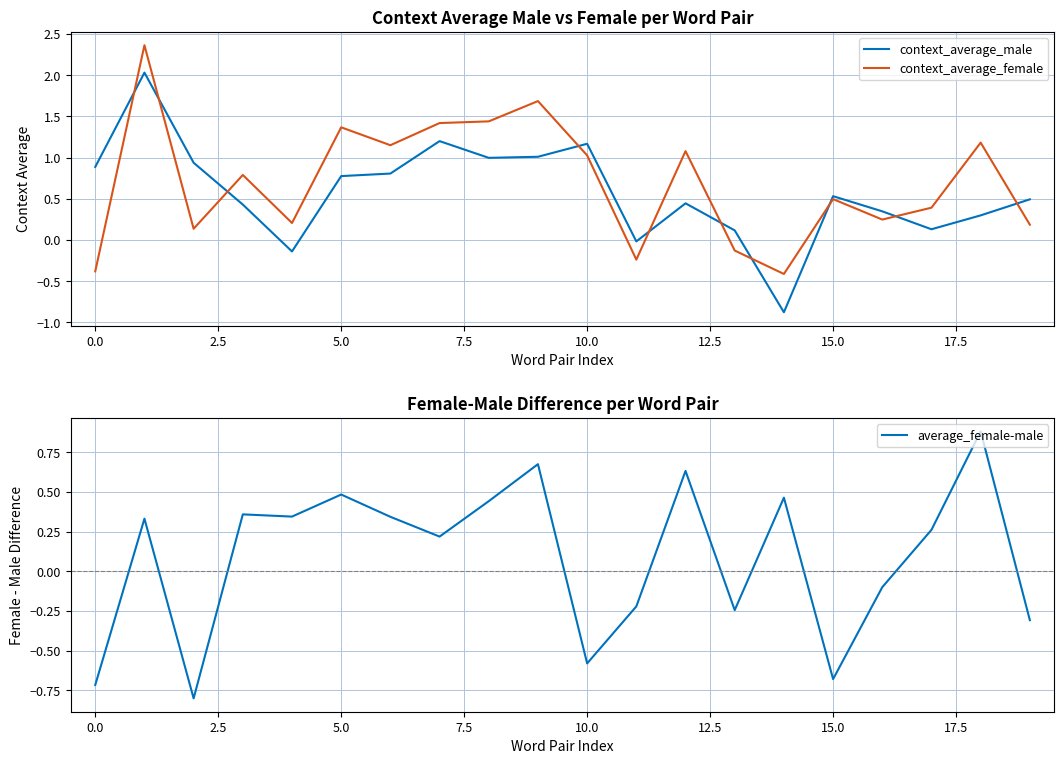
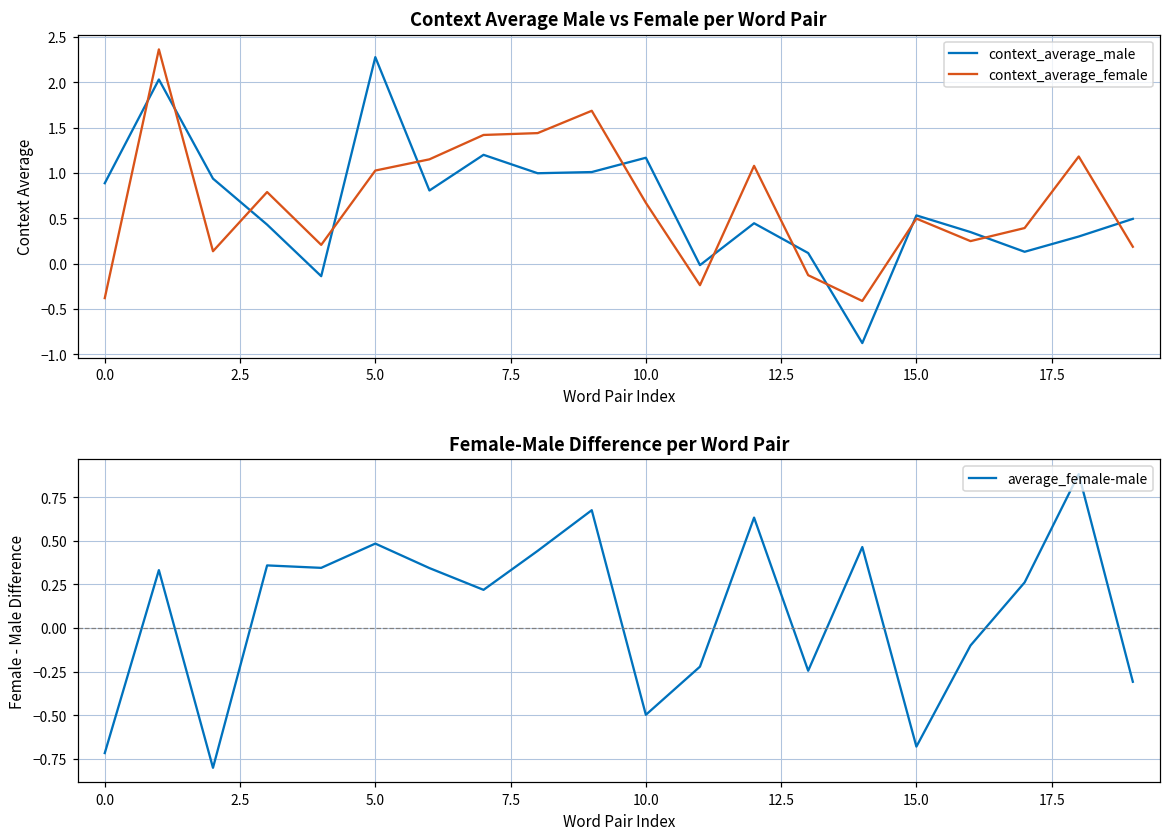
  {
    "Context Average Male vs Female per Word Pair": {
      "context_average_male": {
        "0.0": 0.9,
-       "5.0": 0.8,
+       "5.0": 2.3,
        "10.0": 1.2,
        "15.0": 0.5
      },
      "context_average_female": {
        "0.0": -0.4,
-       "5.0": 1.4,
-       "10.0": 1.0,
+       "5.0": 1.0,
+       "10.0": 0.7,
        "15.0": 0.5
      }
    },
    "Female-Male Difference per Word Pair": {
      "0.0": -0.72,
      "5.0": 0.48,
-     "10.0": -0.58,
+     "10.0": -0.50,
      "15.0": -0.68
    }
  }
